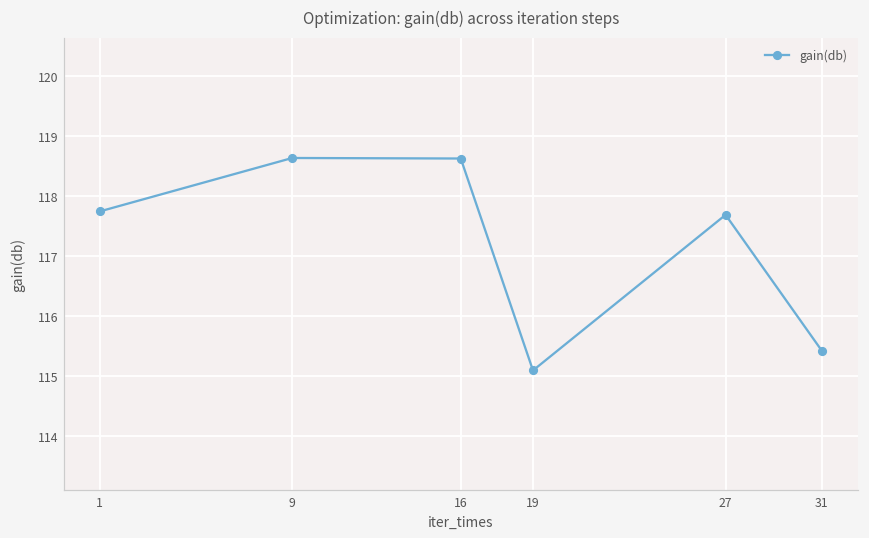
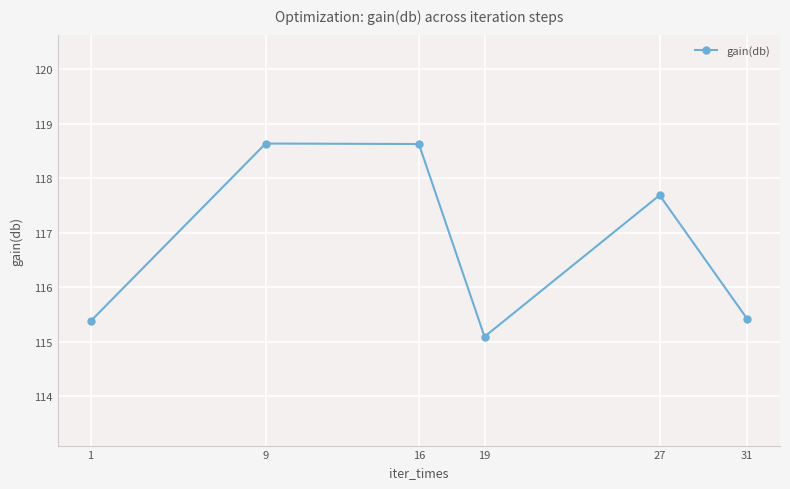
  {
-   "1": 117.7,
+   "1": 115.4,
    "9": 118.6,
    "16": 118.6,
    "19": 115.1,
    "27": 117.7,
    "31": 115.4
  }
